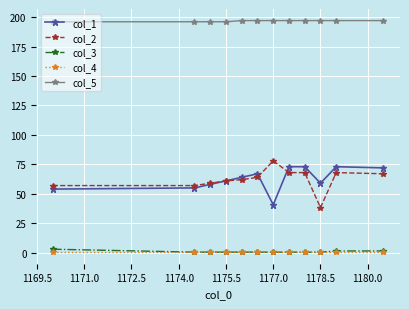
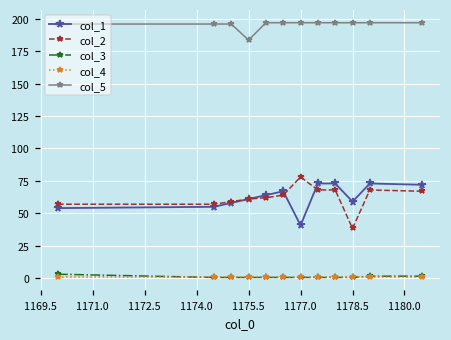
  {
    "col_1": {
      "1177.0": 41,
      "1178.5": 59
    },
    "col_2": {
      "1177.0": 78,
      "1178.5": 38
    },
    "col_5": {
-     "1175.5": 196,
+     "1175.5": 184,
      "1177.0": 197,
      "1178.5": 197
    }
  }
